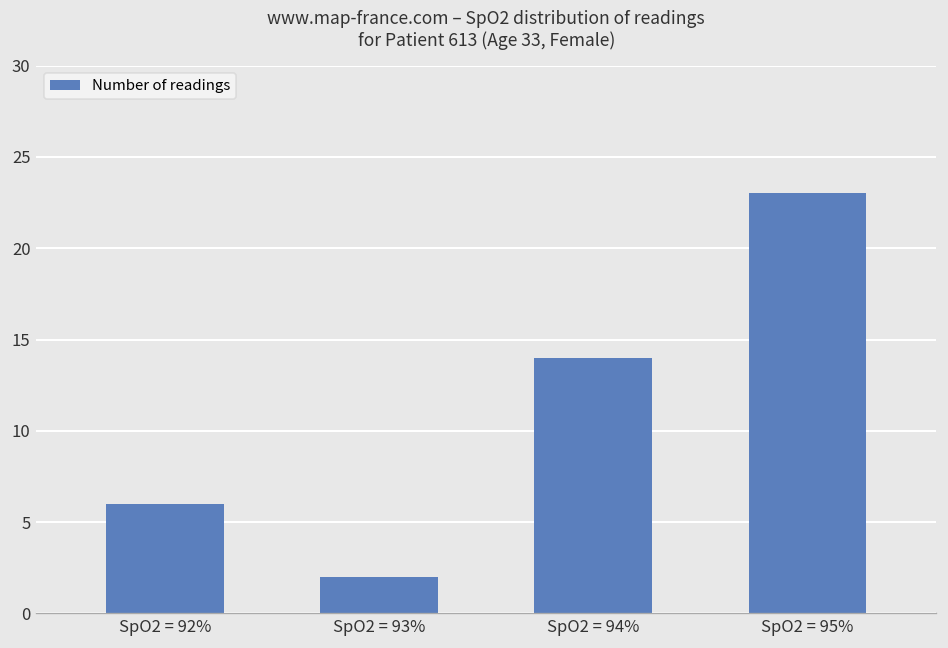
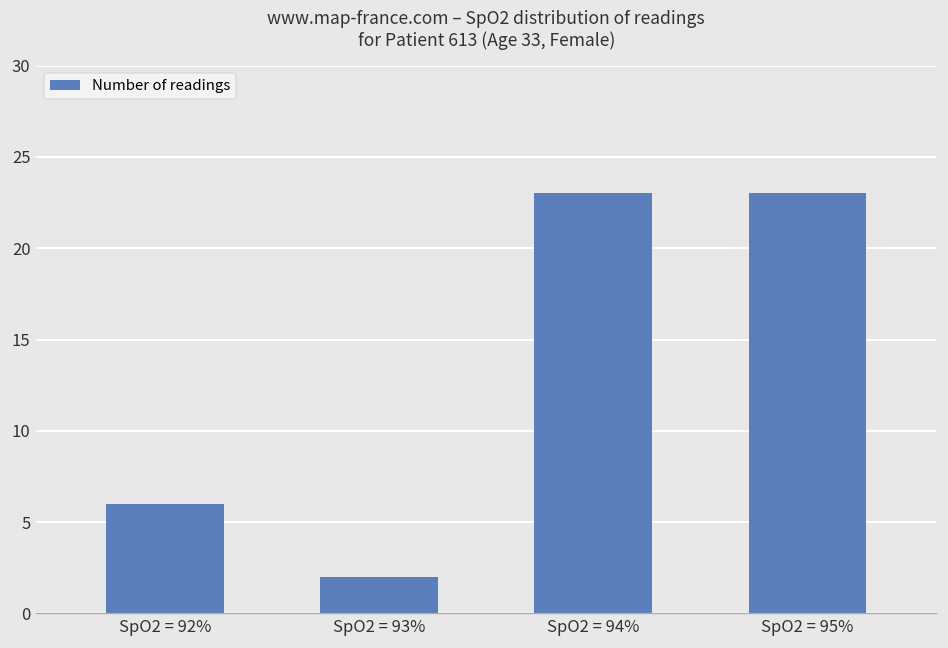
  {
    "SpO2 = 92%": 6,
    "SpO2 = 93%": 2,
-   "SpO2 = 94%": 14,
+   "SpO2 = 94%": 23,
    "SpO2 = 95%": 23
  }
